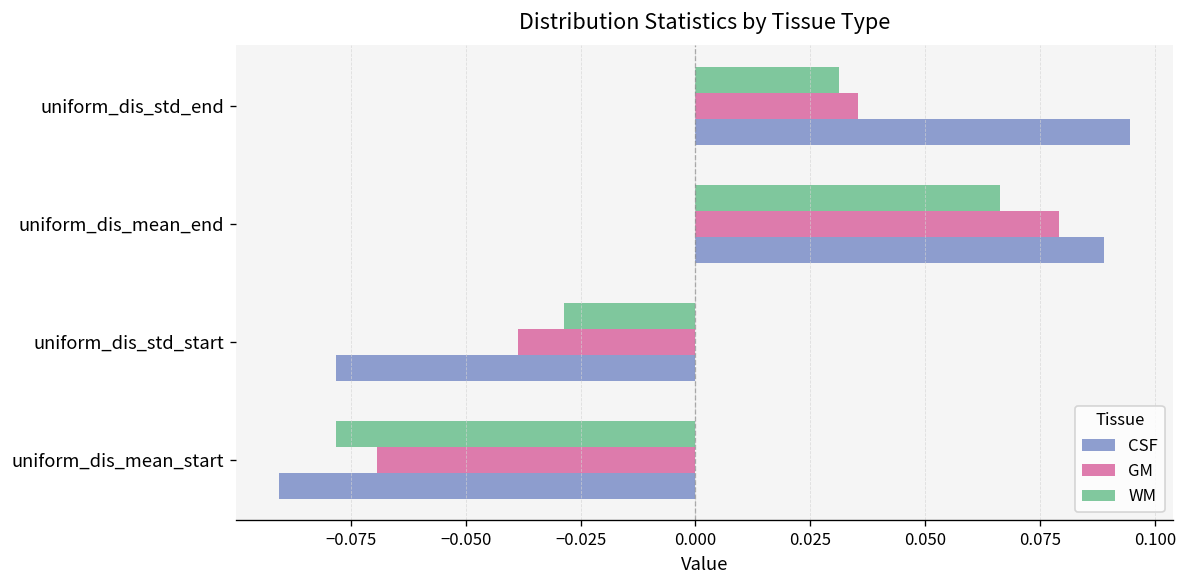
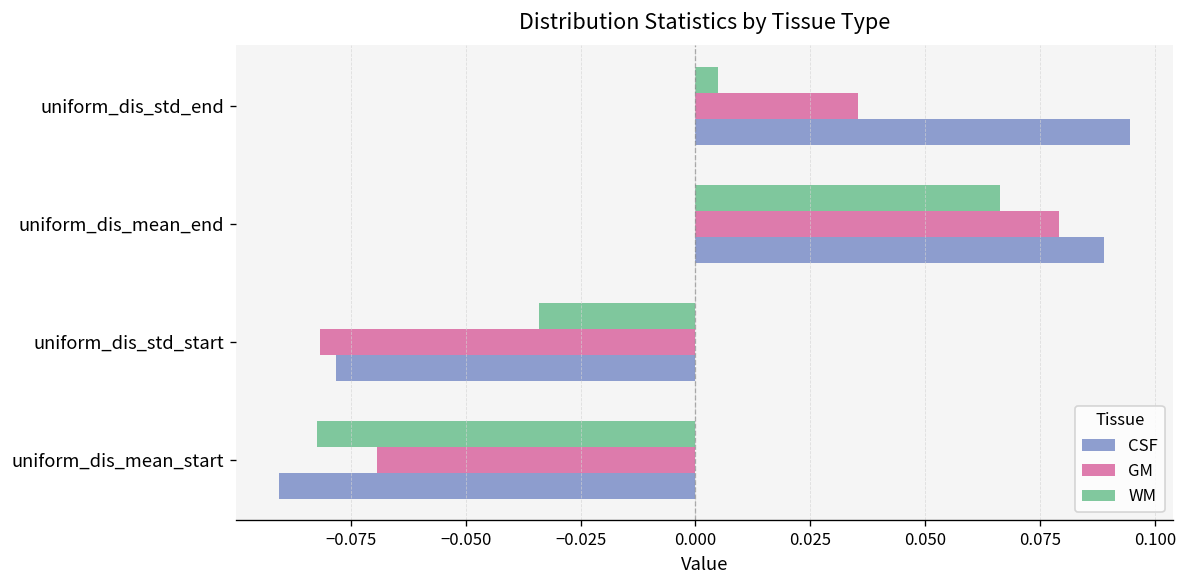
  {
    "CSF": {
      "uniform_dis_std_end": 0.095,
      "uniform_dis_mean_end": 0.089,
      "uniform_dis_std_start": -0.078,
      "uniform_dis_mean_start": -0.091
    },
    "GM": {
      "uniform_dis_std_end": 0.035,
      "uniform_dis_mean_end": 0.079,
-     "uniform_dis_std_start": -0.039,
+     "uniform_dis_std_start": -0.082,
      "uniform_dis_mean_start": -0.069
    },
    "WM": {
-     "uniform_dis_std_end": 0.031,
+     "uniform_dis_std_end": 0.005,
      "uniform_dis_mean_end": 0.066,
-     "uniform_dis_std_start": -0.029,
-     "uniform_dis_mean_start": -0.078
+     "uniform_dis_std_start": -0.034,
+     "uniform_dis_mean_start": -0.082
    }
  }
